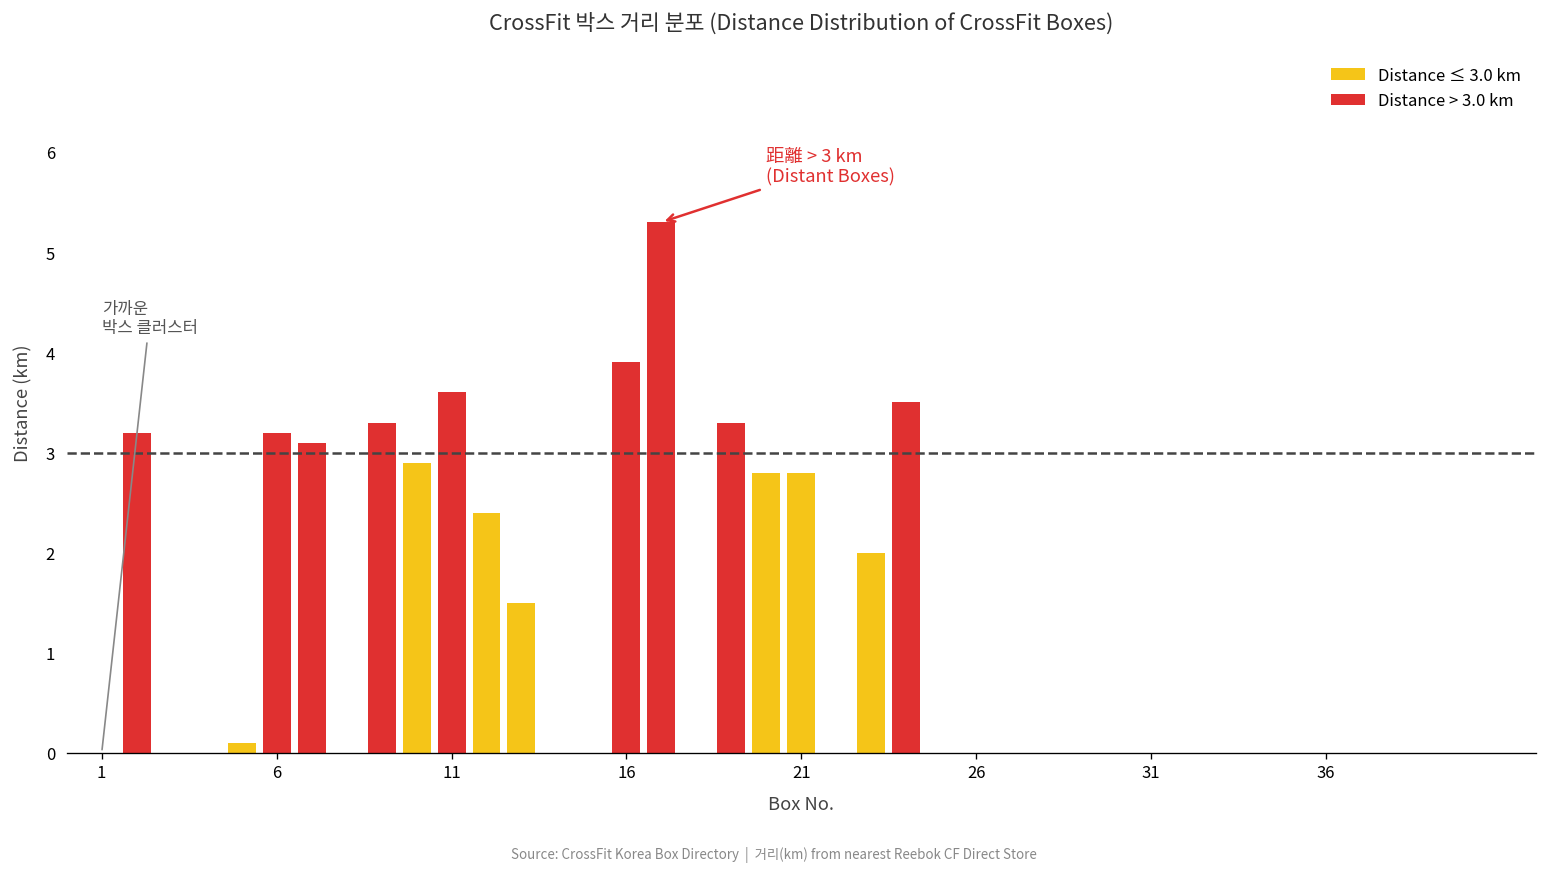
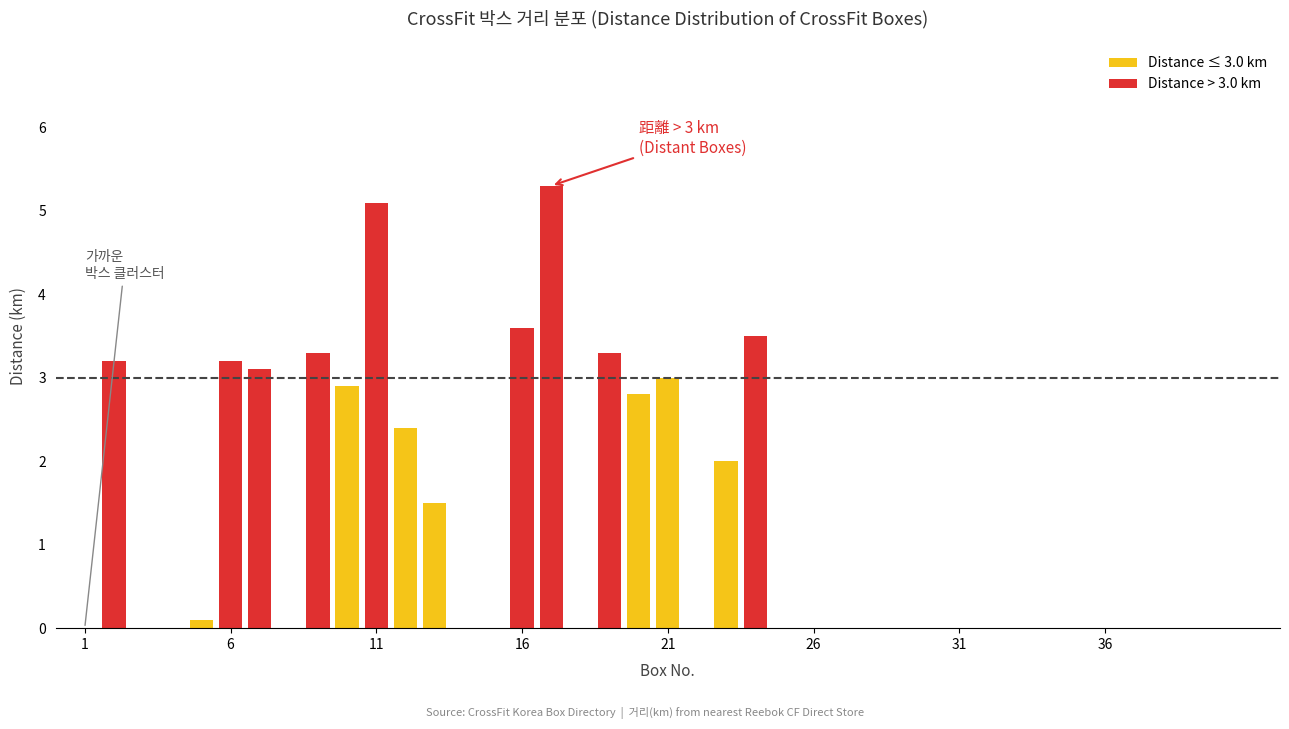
  {
    "Distance ≤ 3.0 km": {
      "1": 0.0,
-     "21": 2.8,
+     "21": 3.0,
      "26": 0.0,
      "31": 0.0,
      "36": 0.0
    },
    "Distance > 3.0 km": {
      "6": 3.2,
-     "11": 3.6,
-     "16": 3.9
+     "11": 5.1,
+     "16": 3.6
    }
  }
